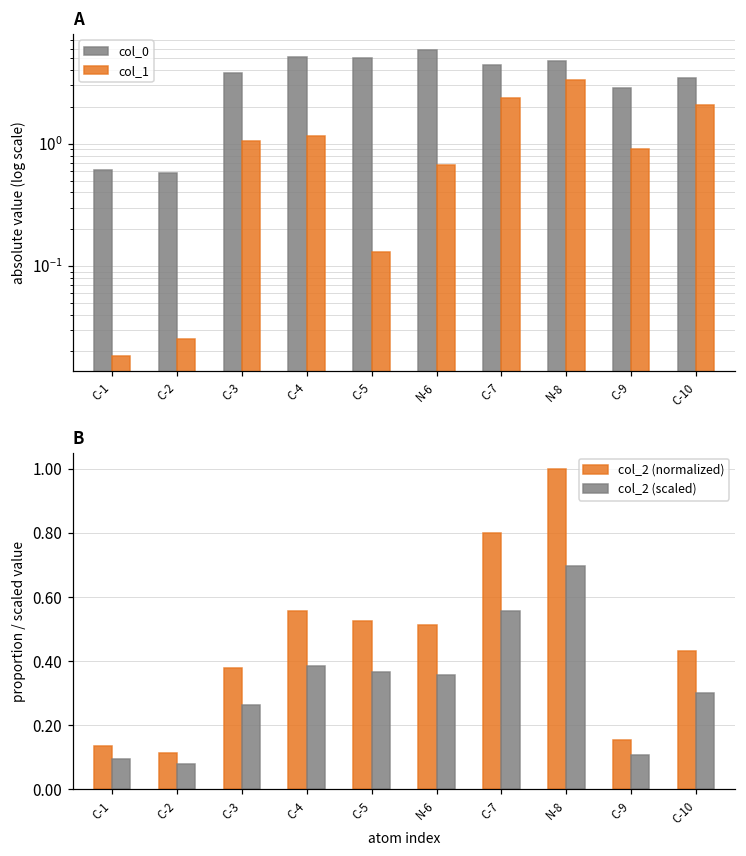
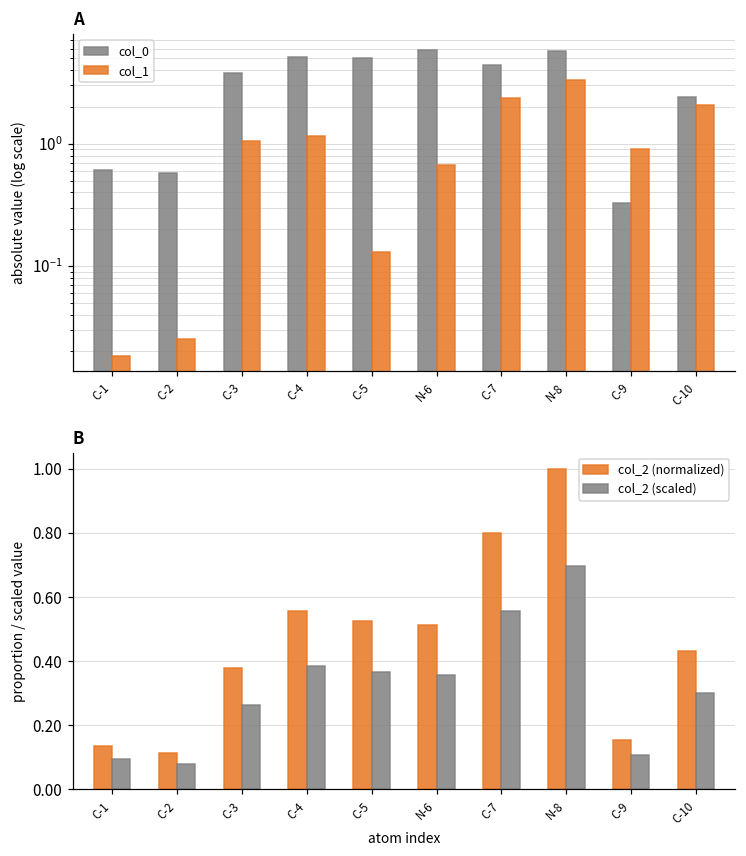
  {
    "A": {
      "col_0": {
        "C-1": 0.6,
        "C-2": 0.6,
        "C-3": 3.8,
        "C-4": 5,
        "C-5": 5,
        "N-6": 6,
        "C-7": 4.4,
-       "N-8": 4.7,
-       "C-9": 2.9,
-       "C-10": 3.5
+       "N-8": 6,
+       "C-9": 0.33,
+       "C-10": 2.4
      },
      "col_1": {
        "C-1": 0.019,
        "C-2": 0.025,
        "C-3": 1.0,
        "C-4": 1.2,
        "C-5": 0.13,
        "N-6": 0.7,
        "C-7": 2.4,
        "N-8": 3.3,
        "C-9": 0.9,
        "C-10": 2.1
      }
    },
    "B": {
      "col_2 (normalized)": {
        "C-1": 0.14,
        "C-2": 0.11,
        "C-3": 0.38,
        "C-4": 0.56,
        "C-5": 0.53,
        "N-6": 0.51,
        "C-7": 0.80,
        "N-8": 1.00,
        "C-9": 0.15,
        "C-10": 0.43
      },
      "col_2 (scaled)": {
        "C-1": 0.09,
        "C-2": 0.08,
        "C-3": 0.26,
        "C-4": 0.39,
        "C-5": 0.37,
        "N-6": 0.36,
        "C-7": 0.56,
        "N-8": 0.69,
        "C-9": 0.11,
        "C-10": 0.30
      }
    }
  }
